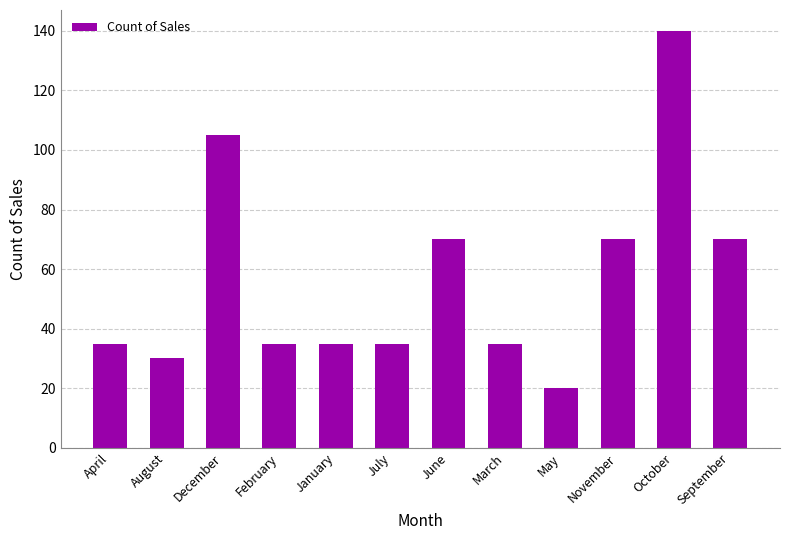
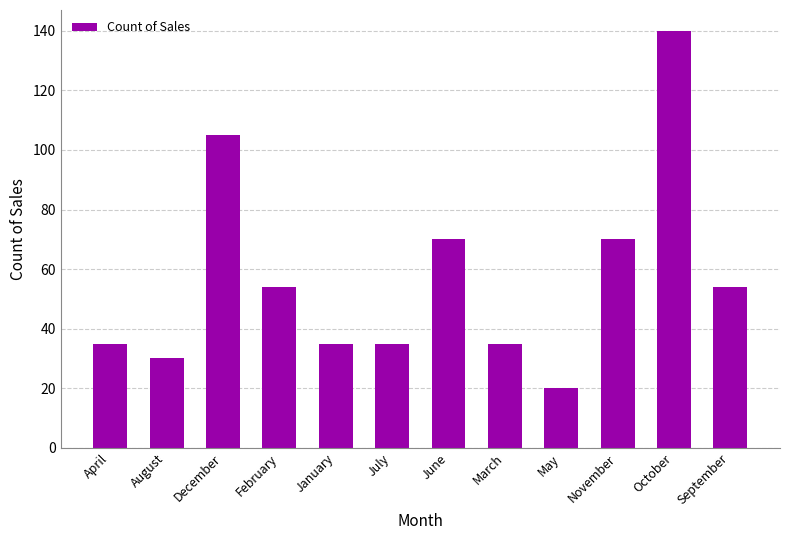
  {
    "April": 35,
    "August": 30,
    "December": 105,
-   "February": 35,
+   "February": 54,
    "January": 35,
    "July": 35,
    "June": 70,
    "March": 35,
    "May": 20,
    "November": 70,
    "October": 140,
-   "September": 70
+   "September": 54
  }
